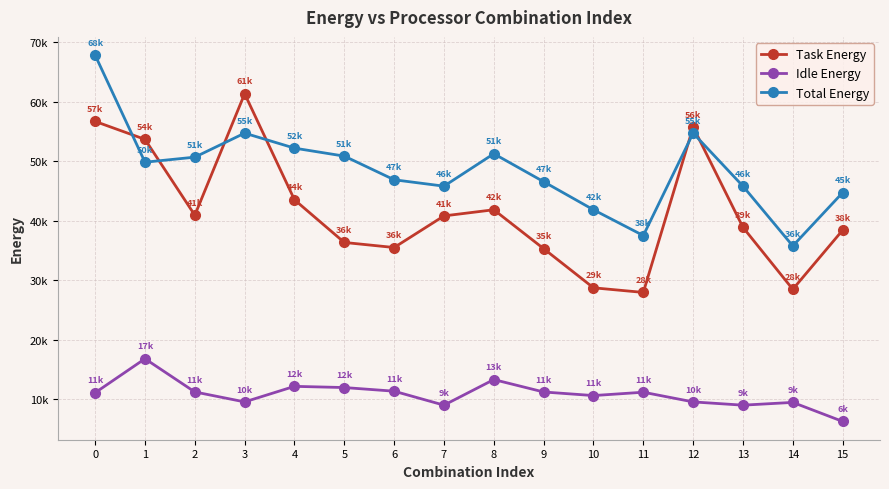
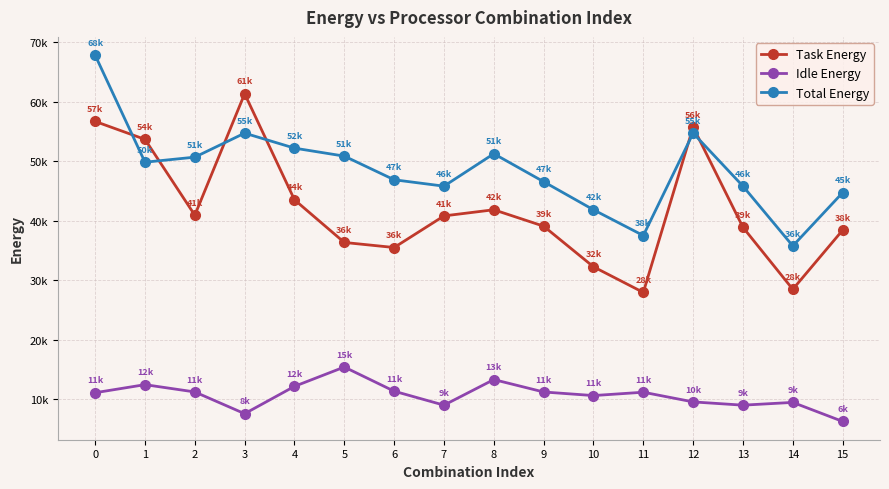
  {
    "Task Energy": {
      "0": "57k",
      "1": "54k",
      "2": "41k",
      "3": "61k",
      "4": "44k",
      "5": "36k",
      "6": "36k",
      "7": "41k",
      "8": "42k",
-     "9": "35k",
-     "10": "29k",
+     "9": "39k",
+     "10": "32k",
      "11": "28k",
      "13": "39k",
      "14": "28k",
      "15": "38k"
    },
    "Idle Energy": {
      "0": "11k",
-     "1": "17k",
+     "1": "12k",
      "2": "11k",
-     "3": "10k",
+     "3": "8k",
      "4": "12k",
-     "5": "12k",
+     "5": "15k",
      "6": "11k",
      "7": "9k",
      "8": "13k",
      "9": "11k",
      "10": "11k",
      "11": "11k",
      "12": "10k",
      "13": "9k",
      "14": "9k",
      "15": "6k"
    },
    "Total Energy": {
      "0": "68k",
      "1": "50k",
      "2": "51k",
      "3": "55k",
      "4": "52k",
      "5": "51k",
      "6": "47k",
      "7": "46k",
      "8": "51k",
      "9": "47k",
      "10": "42k",
      "11": "38k",
      "13": "46k",
      "14": "36k",
      "15": "45k"
    }
  }
